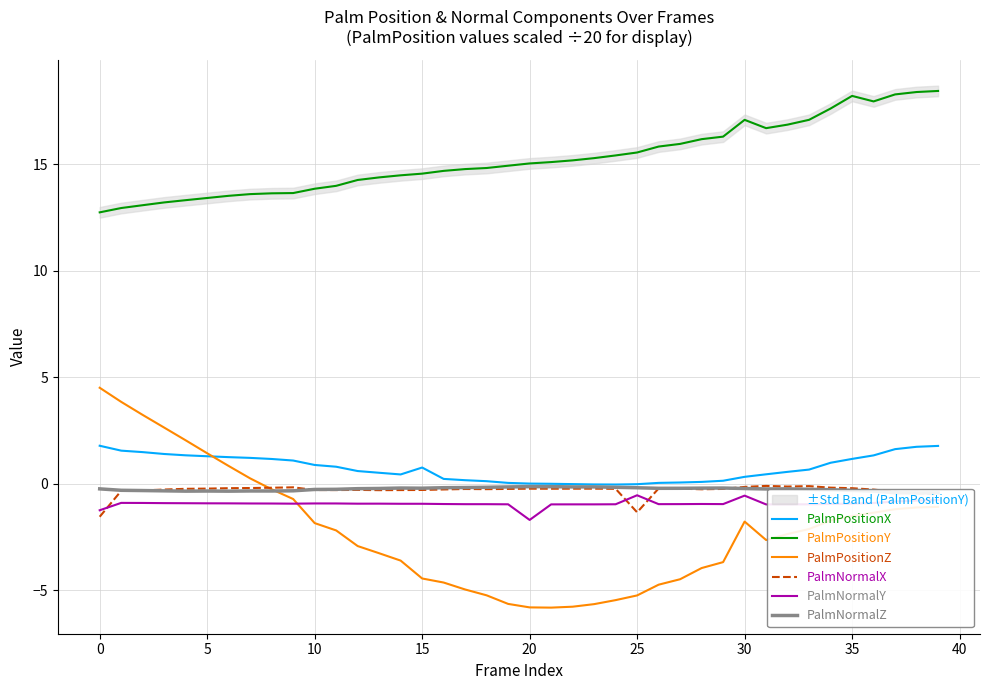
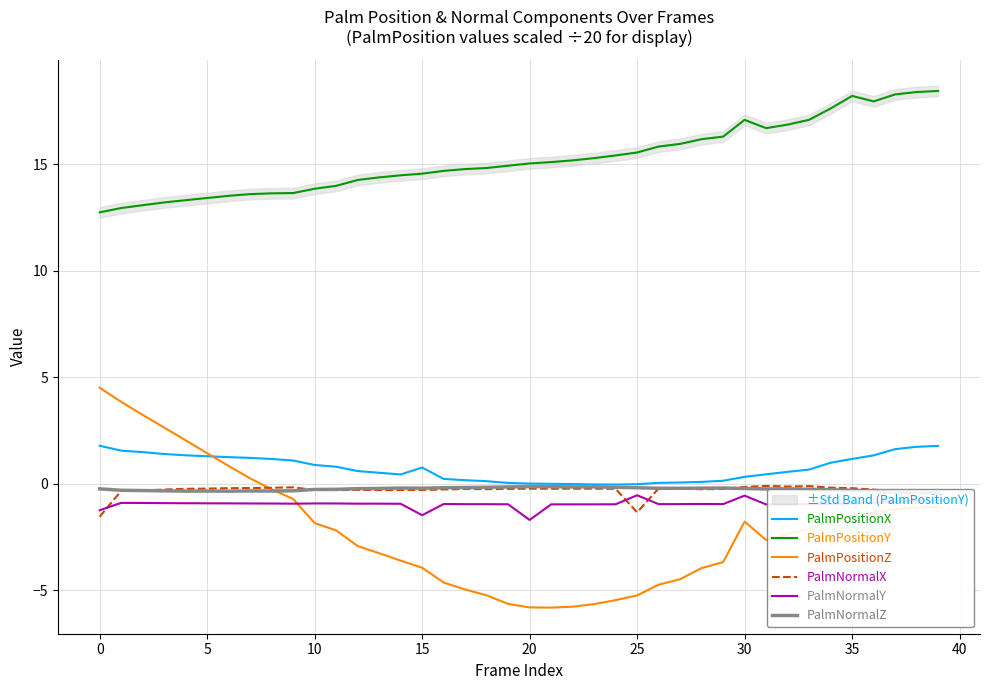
  {
    "PalmPositionX": {
      "0": 1.8,
      "5": 1.3,
      "10": 0.9,
      "15": 0.8,
      "20": 0.0,
      "25": 0.0,
      "30": 0.3,
      "35": 1.2
    },
    "PalmPositionY": {
      "0": 12.7,
      "5": 13.4,
      "10": 13.8,
      "15": 14.6,
      "20": 15.0,
      "25": 15.5,
      "30": 17.1,
      "35": 18.2
    },
    "PalmPositionZ": {
      "0": 4.5,
      "5": 1.4,
      "10": -1.8,
-     "15": -4.4,
+     "15": -3.9,
      "20": -5.8,
      "25": -5.2,
      "30": -1.8
    },
    "PalmNormalX": {
      "0": -1.5,
      "25": -1.3
    },
    "PalmNormalY": {
      "0": -1.2,
      "5": -0.9,
      "10": -0.9,
-     "15": -0.9,
+     "15": -1.5,
      "20": -1.7,
      "25": -0.5,
      "30": -0.6
    },
    "PalmNormalZ": {
      "0": -0.2,
      "25": -0.2
    }
  }
